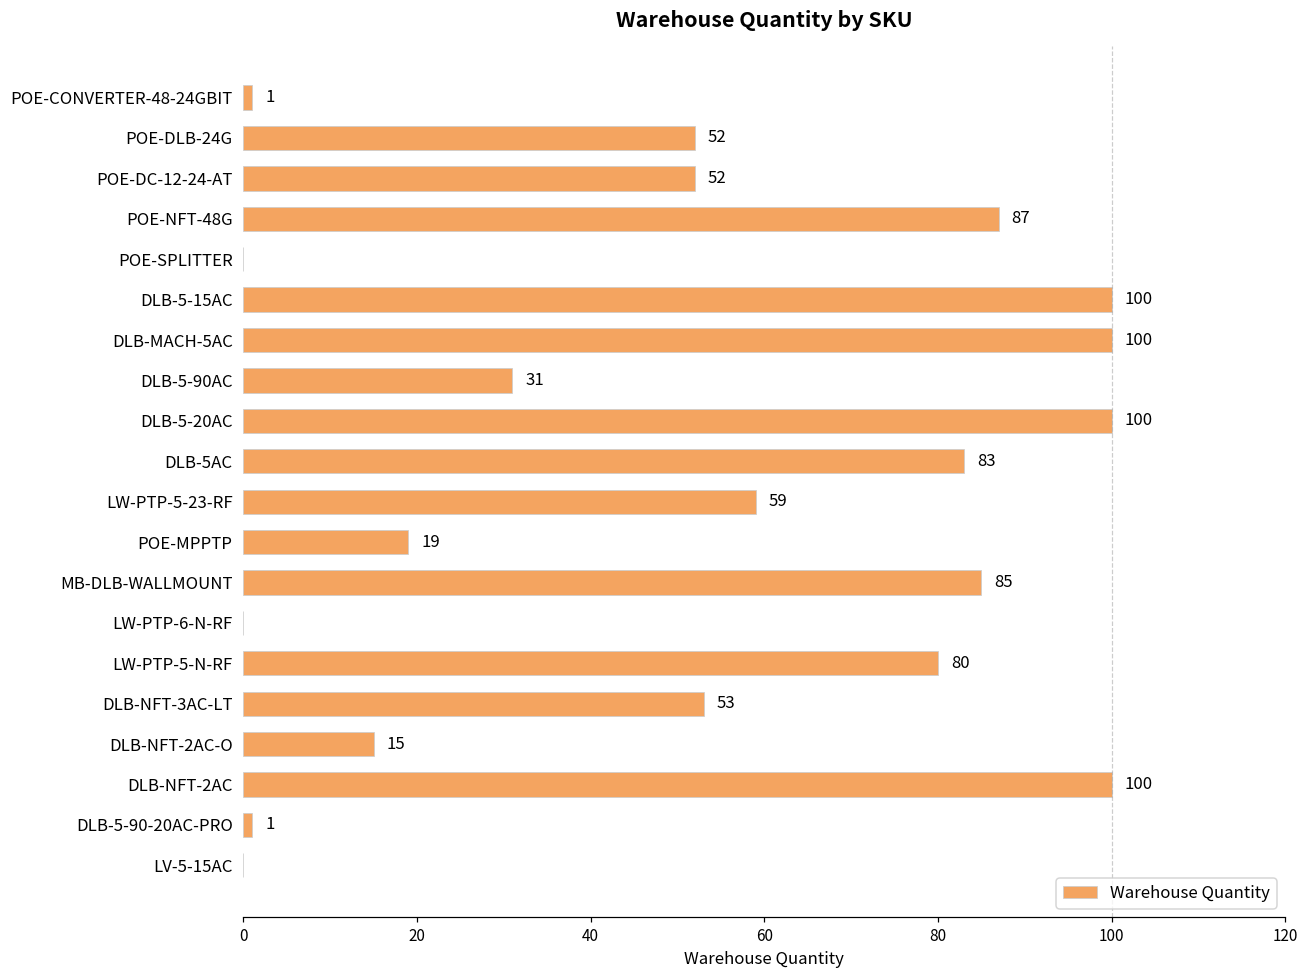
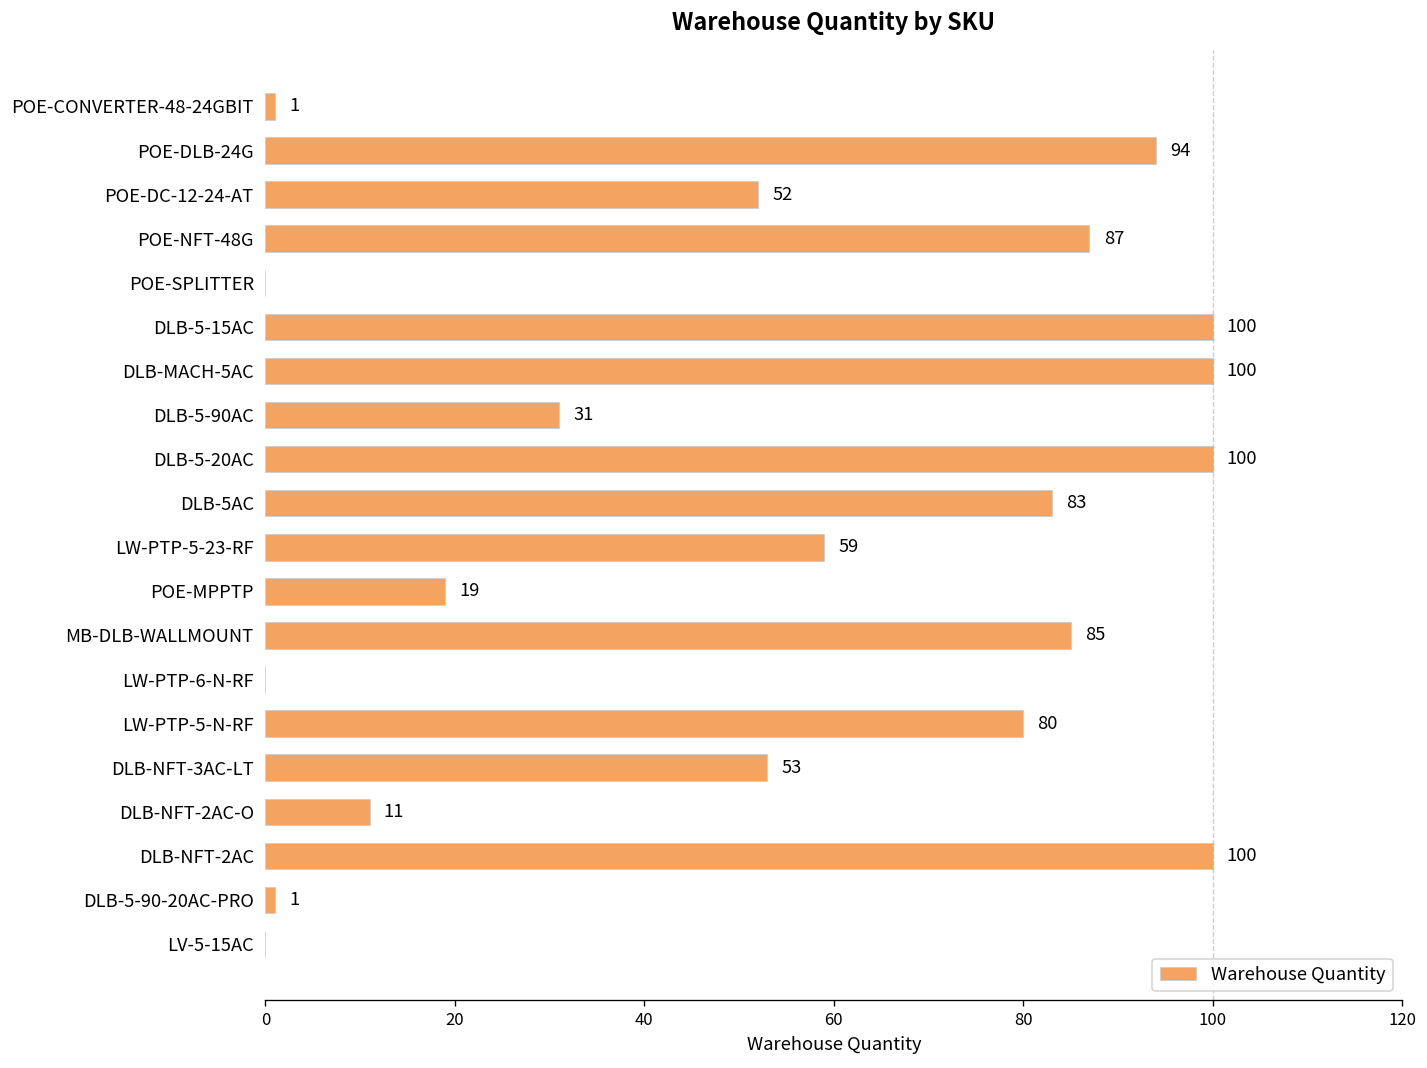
  {
    "POE-CONVERTER-48-24GBIT": 1,
-   "POE-DLB-24G": 52,
+   "POE-DLB-24G": 94,
    "POE-DC-12-24-AT": 52,
    "POE-NFT-48G": 87,
    "DLB-5-15AC": 100,
    "DLB-MACH-5AC": 100,
    "DLB-5-90AC": 31,
    "DLB-5-20AC": 100,
    "DLB-5AC": 83,
    "LW-PTP-5-23-RF": 59,
    "POE-MPPTP": 19,
    "MB-DLB-WALLMOUNT": 85,
    "LW-PTP-5-N-RF": 80,
    "DLB-NFT-3AC-LT": 53,
-   "DLB-NFT-2AC-O": 15,
+   "DLB-NFT-2AC-O": 11,
    "DLB-NFT-2AC": 100,
    "DLB-5-90-20AC-PRO": 1
  }
